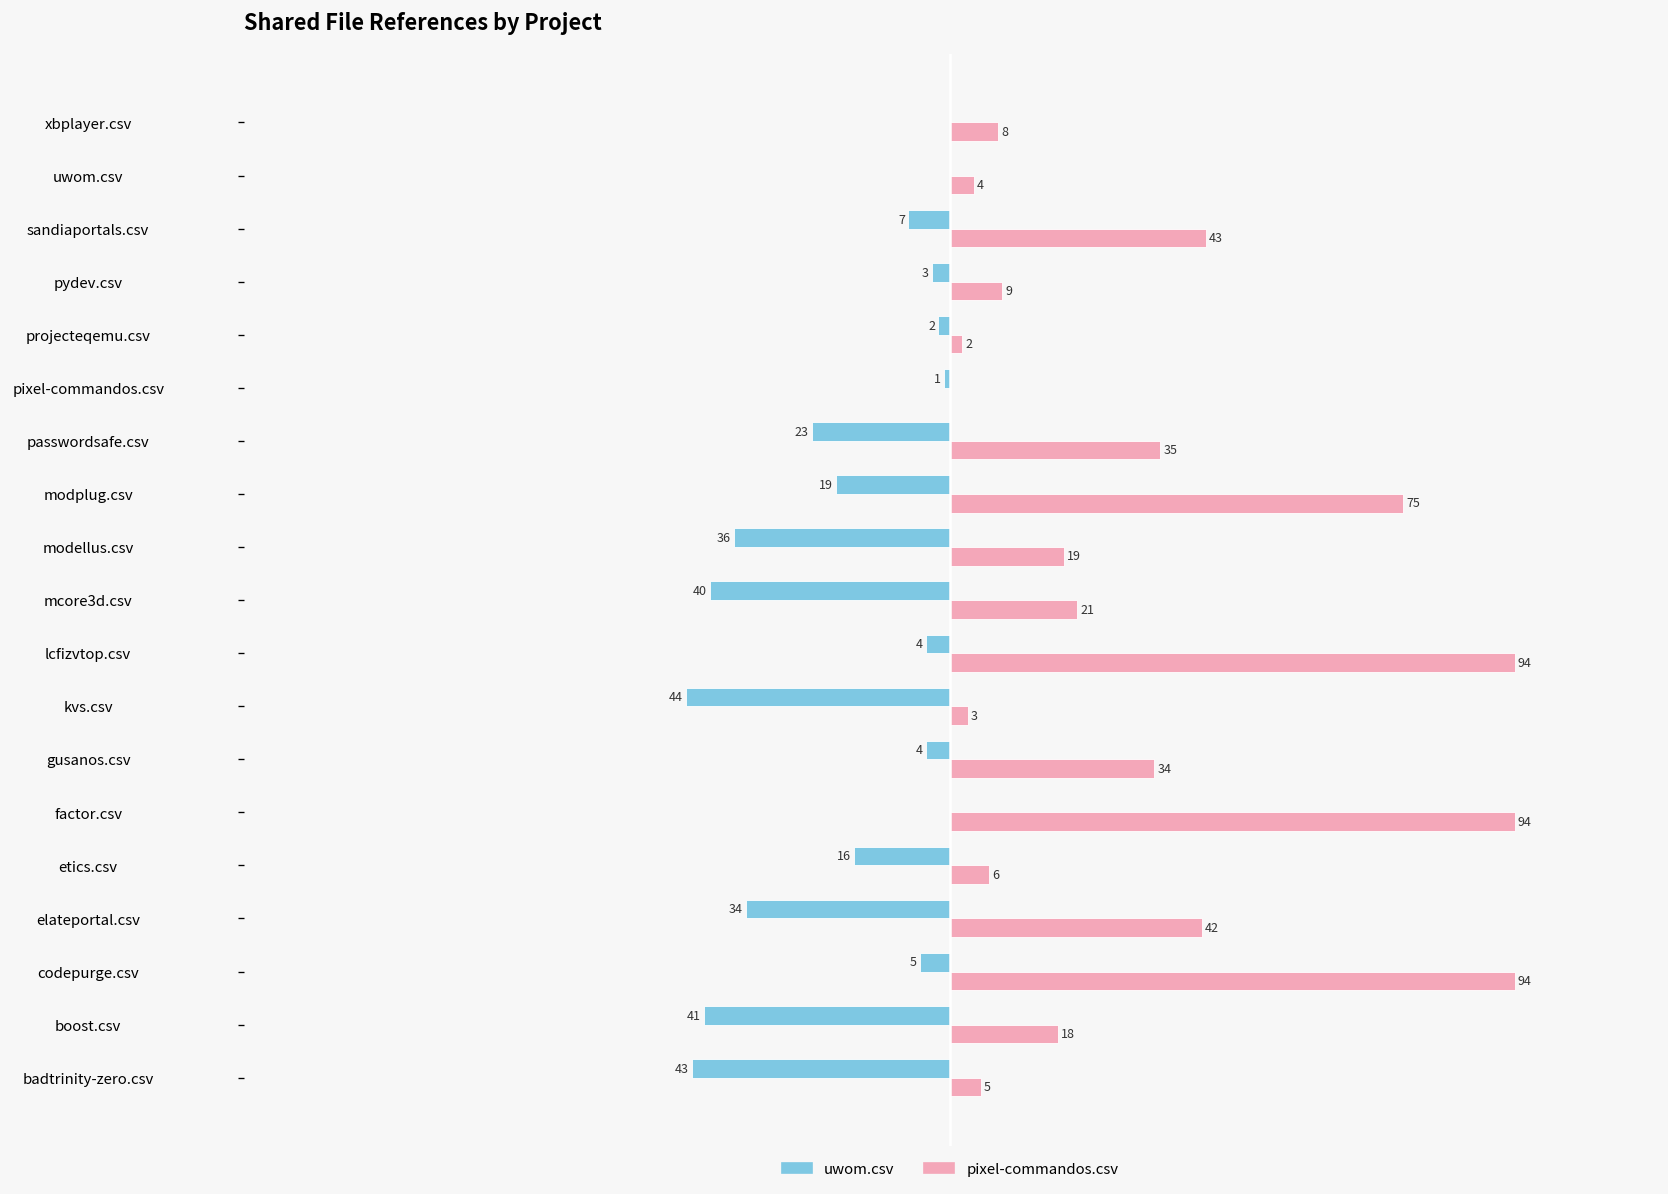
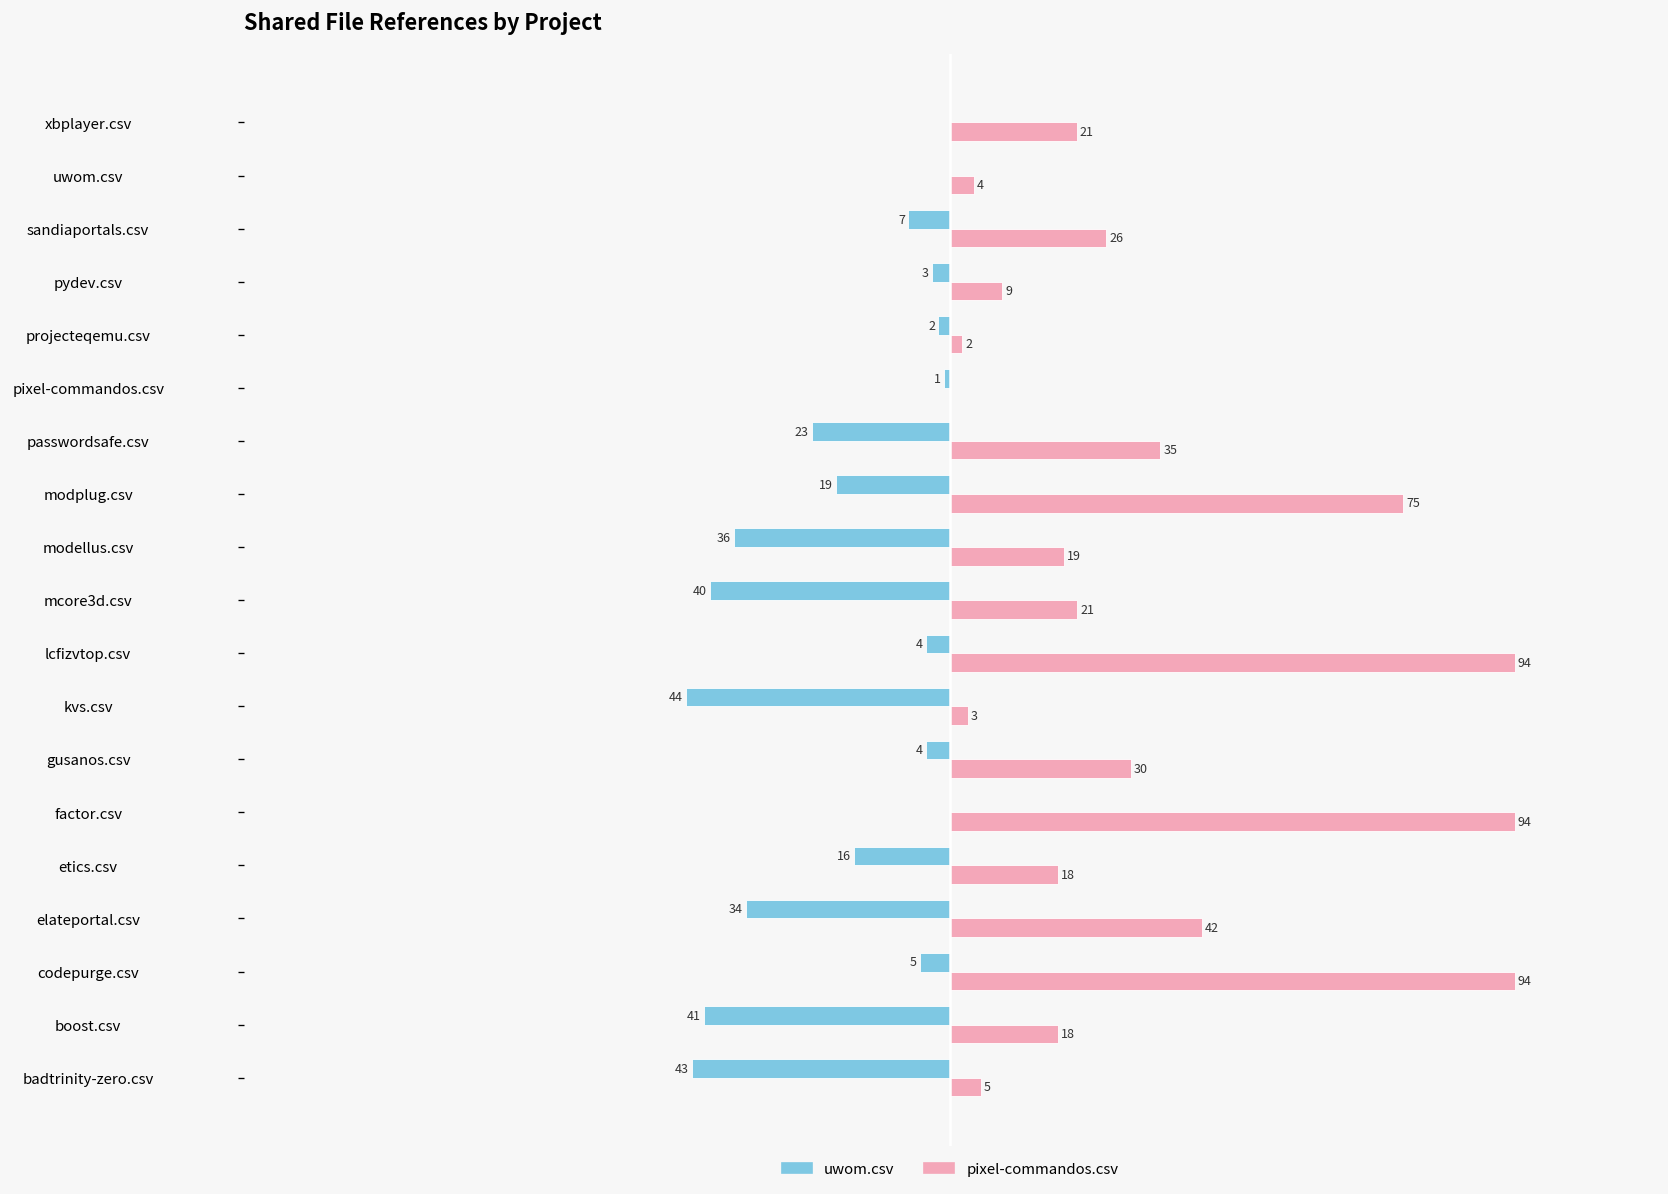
  {
    "pixel-commandos.csv": {
-     "xbplayer.csv": 8,
+     "xbplayer.csv": 21,
      "uwom.csv": 4,
-     "sandiaportals.csv": 43,
+     "sandiaportals.csv": 26,
      "pydev.csv": 9,
      "projecteqemu.csv": 2,
      "passwordsafe.csv": 35,
      "modplug.csv": 75,
      "modellus.csv": 19,
      "mcore3d.csv": 21,
      "lcfizvtop.csv": 94,
      "kvs.csv": 3,
-     "gusanos.csv": 34,
+     "gusanos.csv": 30,
      "factor.csv": 94,
-     "etics.csv": 6,
+     "etics.csv": 18,
      "elateportal.csv": 42,
      "codepurge.csv": 94,
      "boost.csv": 18,
      "badtrinity-zero.csv": 5
    }
  }
